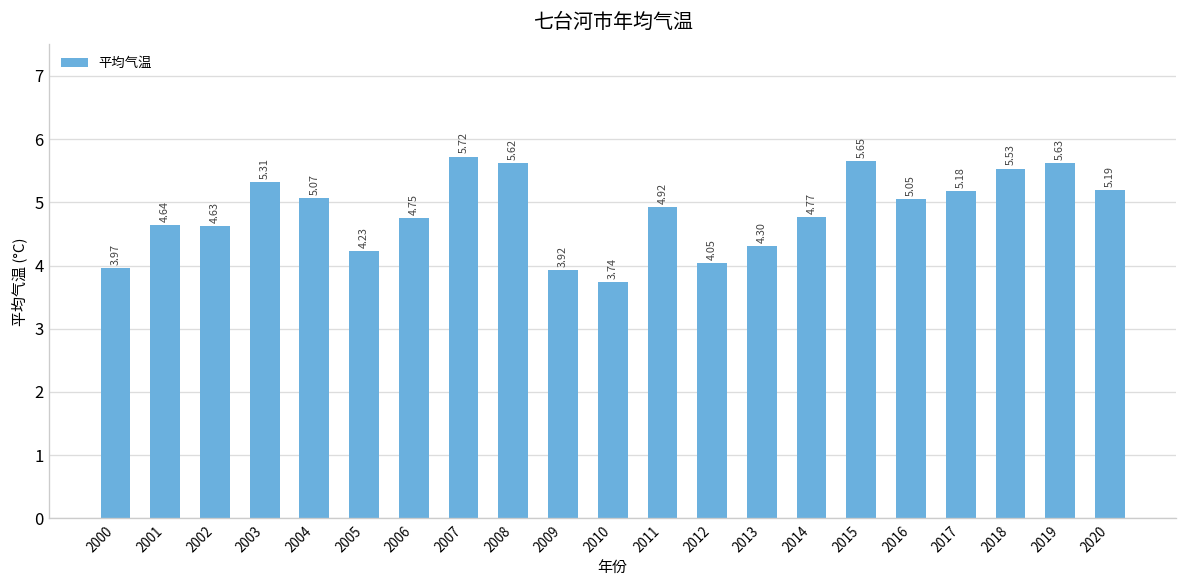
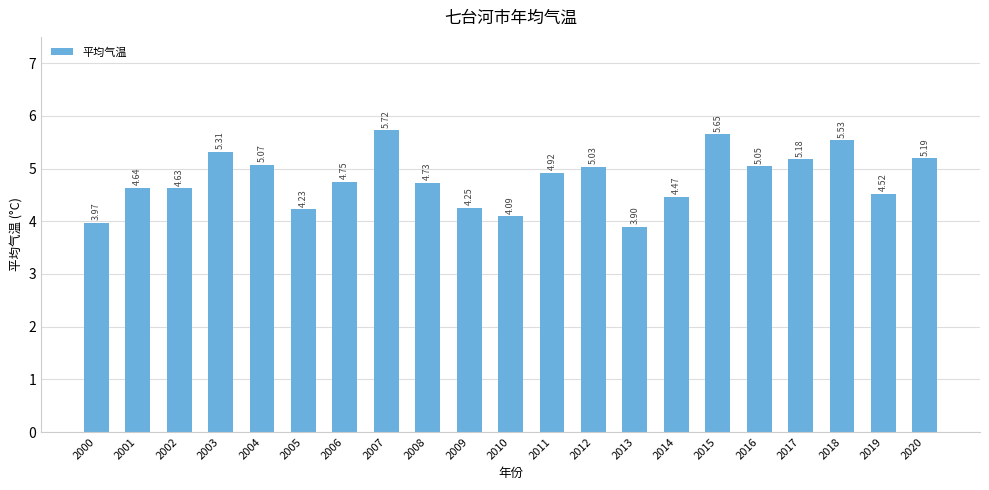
  {
    "2000": 3.97,
    "2001": 4.64,
    "2002": 4.63,
    "2003": 5.31,
    "2004": 5.07,
    "2005": 4.23,
    "2006": 4.75,
    "2007": 5.72,
-   "2008": 5.62,
-   "2009": 3.92,
-   "2010": 3.74,
+   "2008": 4.73,
+   "2009": 4.25,
+   "2010": 4.09,
    "2011": 4.92,
-   "2012": 4.05,
-   "2013": 4.30,
-   "2014": 4.77,
+   "2012": 5.03,
+   "2013": 3.90,
+   "2014": 4.47,
    "2015": 5.65,
    "2016": 5.05,
    "2017": 5.18,
    "2018": 5.53,
-   "2019": 5.63,
+   "2019": 4.52,
    "2020": 5.19
  }
